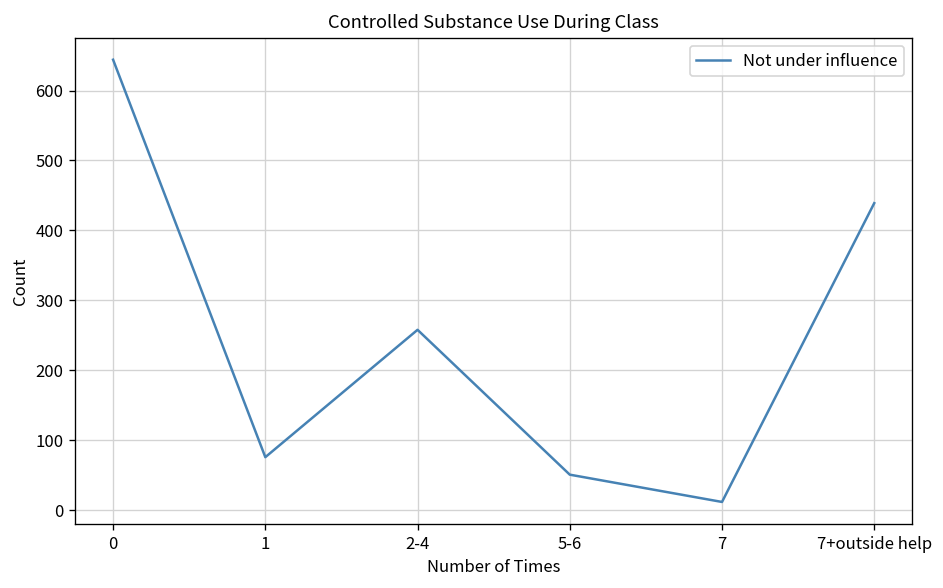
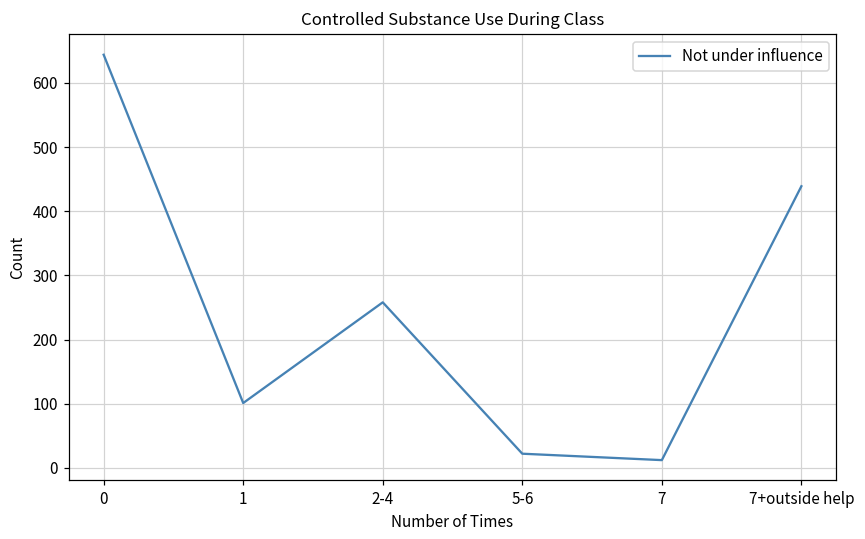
  {
    "0": 640,
-   "1": 80,
+   "1": 100,
    "2-4": 260,
-   "5-6": 50,
+   "5-6": 20,
    "7": 10,
    "7+outside help": 440
  }
